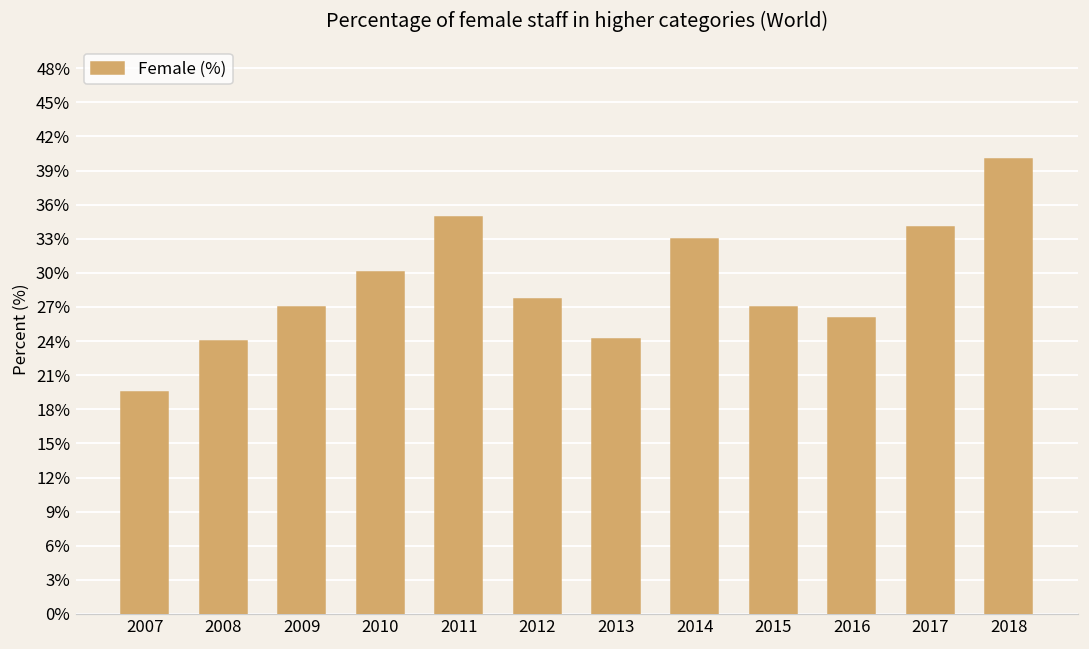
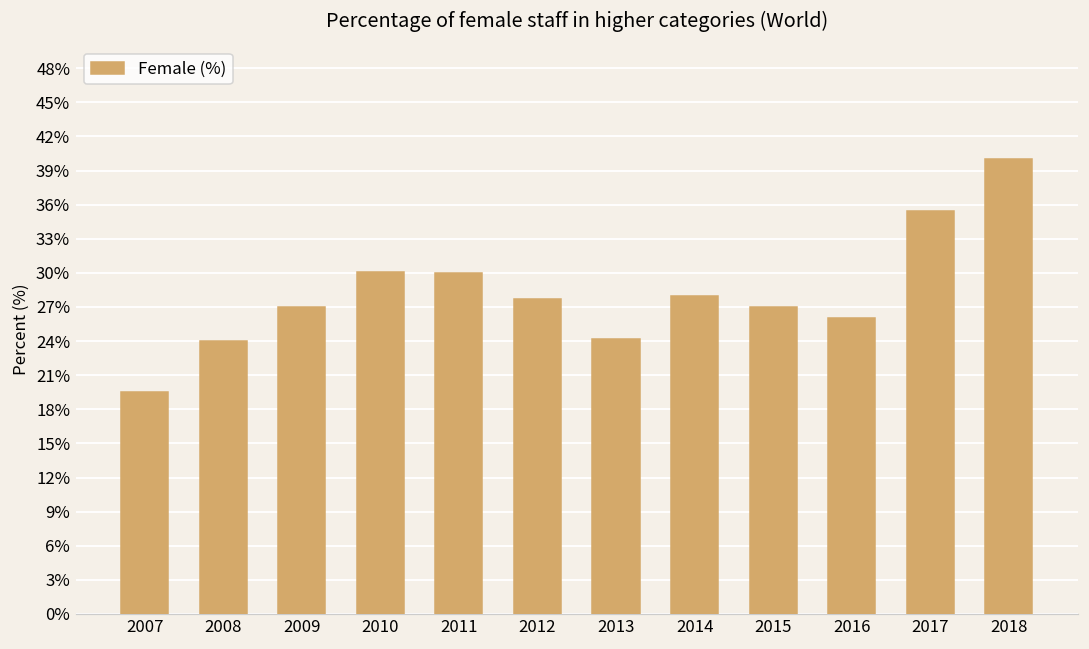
  {
    "2007": "19.5%",
    "2008": "24.0%",
    "2009": "27.0%",
    "2010": "30.1%",
-   "2011": "34.9%",
+   "2011": "30.0%",
    "2012": "27.7%",
    "2013": "24.2%",
-   "2014": "33%",
+   "2014": "28%",
    "2015": "27.0%",
    "2016": "26.0%",
-   "2017": "34.0%",
+   "2017": "35.4%",
    "2018": "40.0%"
  }
